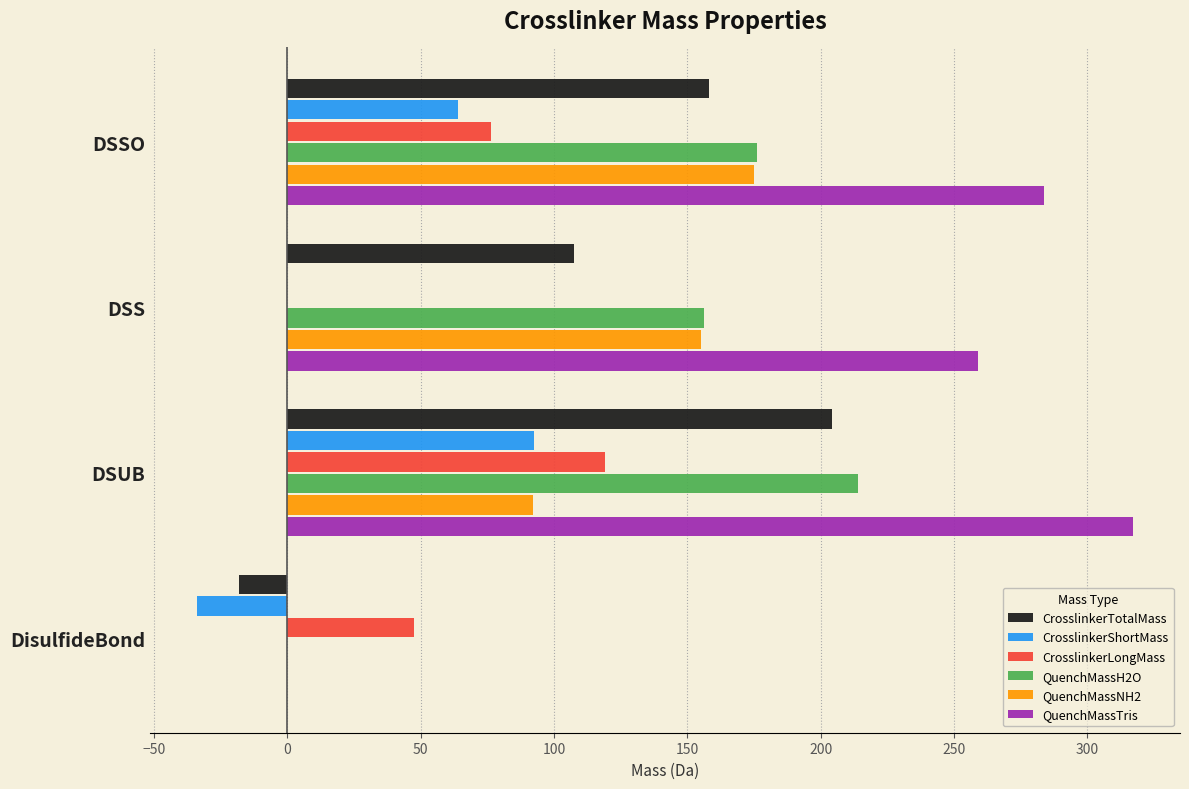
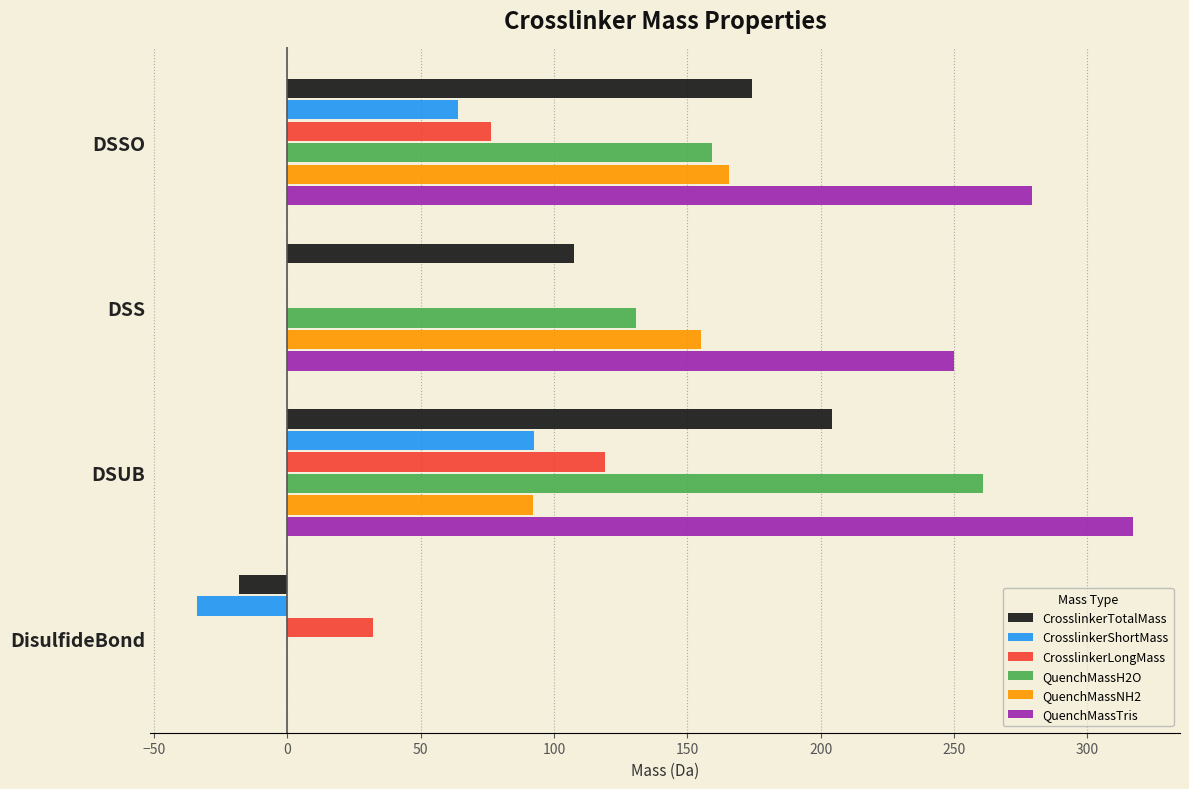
  {
    "CrosslinkerTotalMass": {
-     "DSSO": 158,
+     "DSSO": 174,
      "DSS": 108,
      "DSUB": 204,
      "DisulfideBond": -18
    },
    "CrosslinkerShortMass": {
      "DSSO": 64,
      "DSS": 0,
      "DSUB": 92,
      "DisulfideBond": -34
    },
    "CrosslinkerLongMass": {
      "DSSO": 76,
      "DSS": 0,
      "DSUB": 119,
-     "DisulfideBond": 47
+     "DisulfideBond": 32
    },
    "QuenchMassH2O": {
-     "DSSO": 176,
-     "DSS": 156,
-     "DSUB": 214,
+     "DSSO": 159,
+     "DSS": 131,
+     "DSUB": 261,
      "DisulfideBond": 0
    },
    "QuenchMassNH2": {
-     "DSSO": 175,
+     "DSSO": 166,
      "DSS": 155,
      "DSUB": 92,
      "DisulfideBond": 0
    },
    "QuenchMassTris": {
-     "DSSO": 284,
-     "DSS": 259,
+     "DSSO": 279,
+     "DSS": 250,
      "DSUB": 317,
      "DisulfideBond": 0
    }
  }
